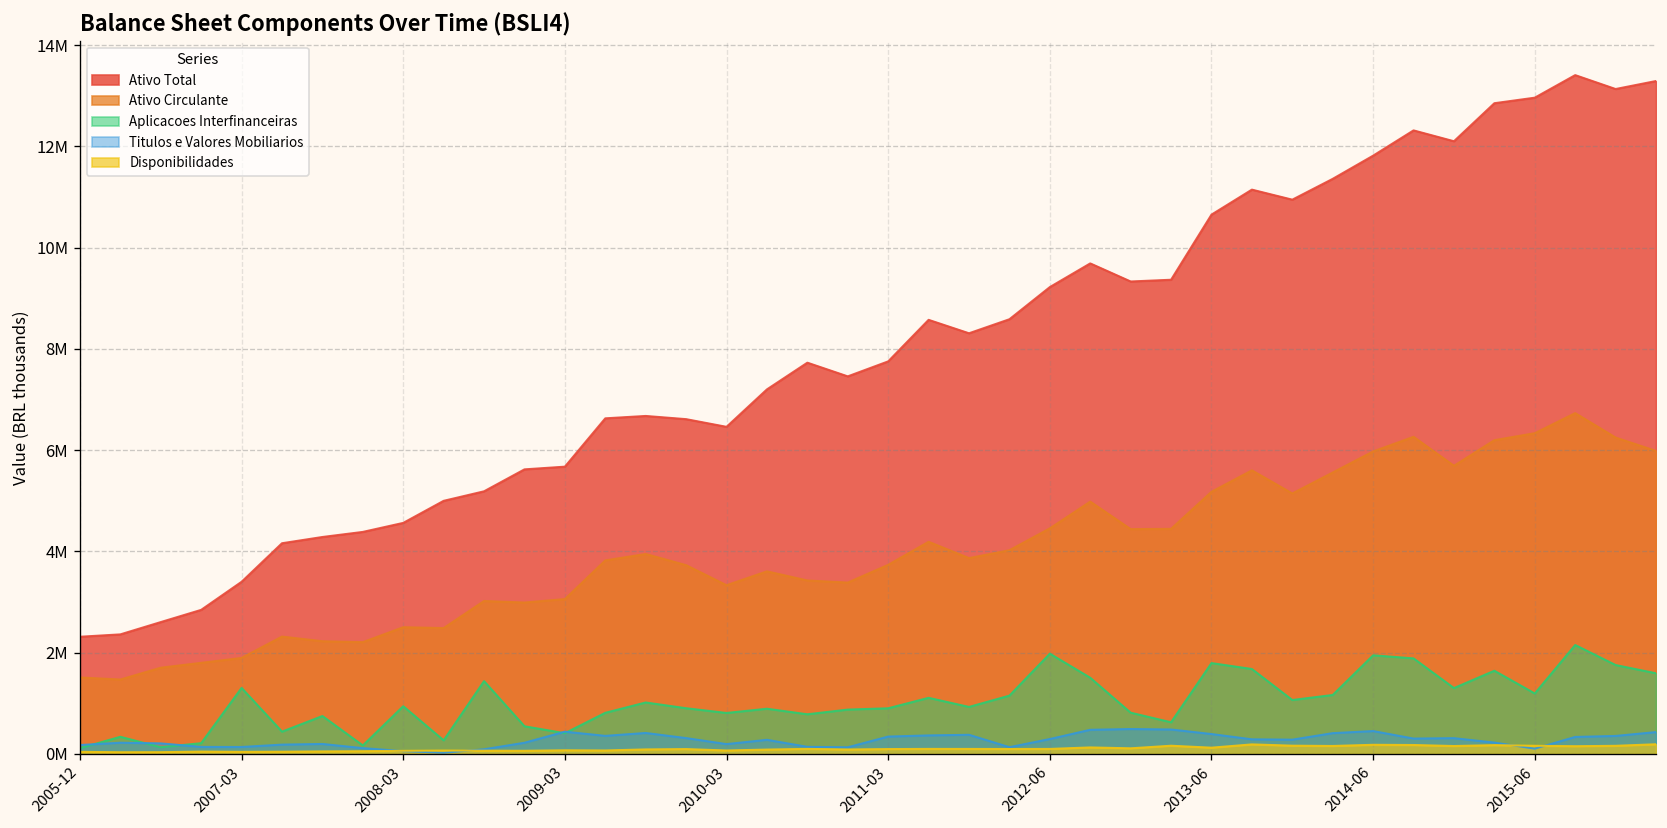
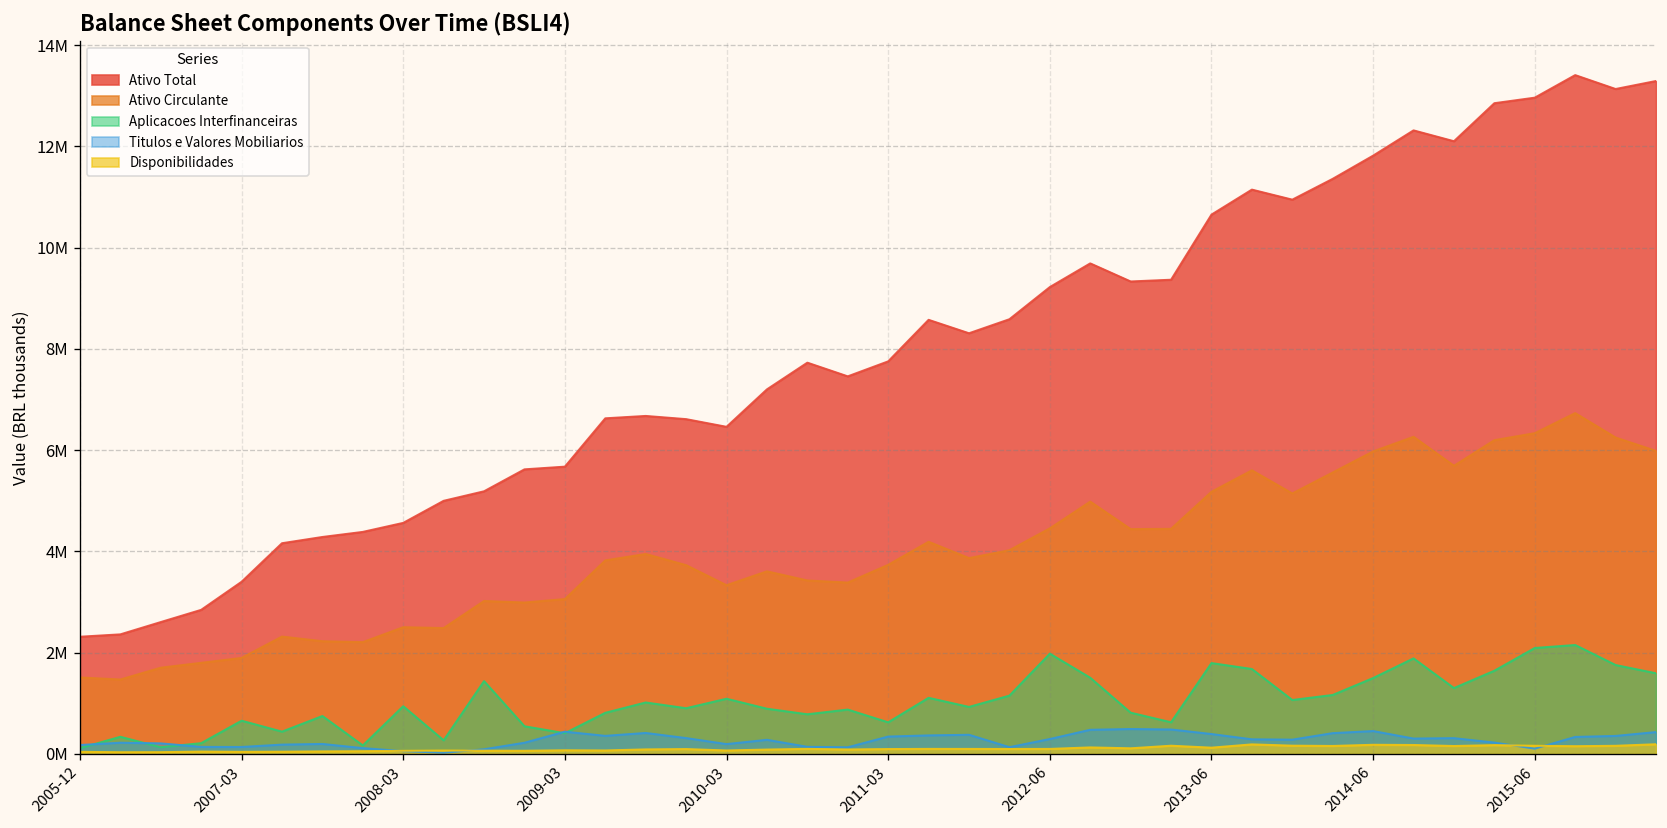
  {
    "Aplicacoes Interfinanceiras": {
      "2005-12": 100000,
-     "2007-03": 1300000,
+     "2007-03": 700000,
      "2008-03": 900000,
-     "2010-03": 800000,
-     "2011-03": 900000,
+     "2010-03": 1100000,
+     "2011-03": 600000,
      "2012-06": 2000000,
      "2013-06": 1800000,
-     "2014-06": 1900000,
-     "2015-06": 1200000
+     "2014-06": 1500000,
+     "2015-06": 2100000
    },
    "Titulos e Valores Mobiliarios": {
      "2005-12": 200000,
      "2007-03": 100000,
      "2010-03": 200000,
      "2011-03": 300000,
      "2012-06": 300000,
      "2013-06": 400000,
      "2014-06": 500000
    },
    "Disponibilidades": {
      "2005-12": 0,
      "2007-03": 0,
      "2009-03": 100000,
      "2010-03": 100000,
      "2011-03": 100000,
      "2012-06": 100000,
      "2013-06": 100000,
      "2014-06": 200000
    }
  }
